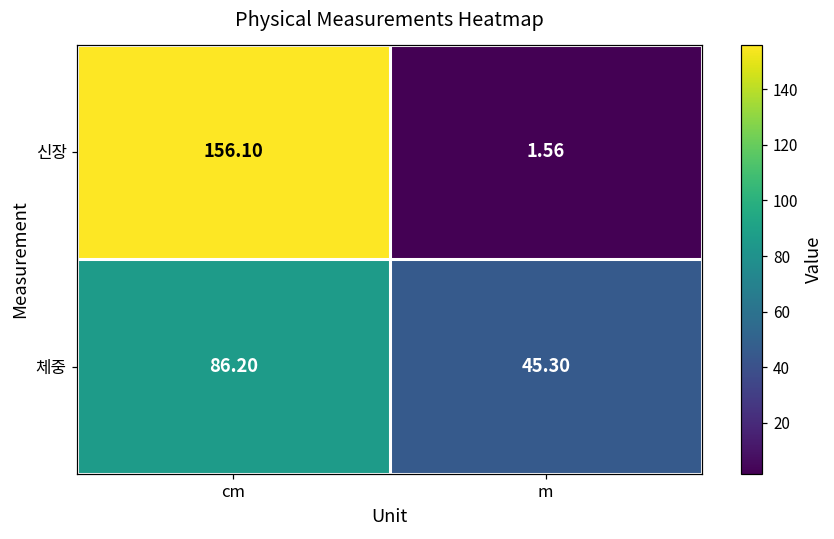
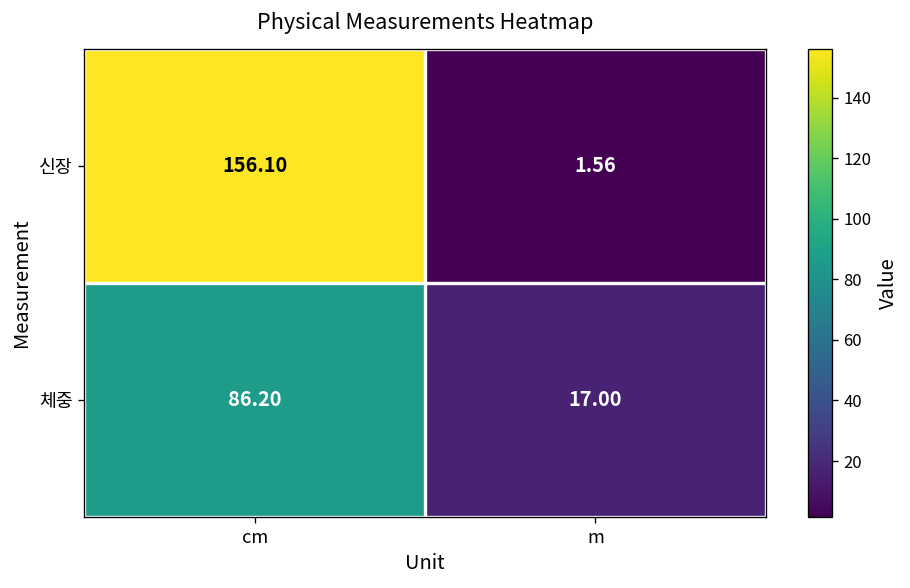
  {
    "신장": {
      "cm": 156.10,
      "m": 1.56
    },
    "체중": {
      "cm": 86.20,
-     "m": 45.30
+     "m": 17.00
    }
  }
